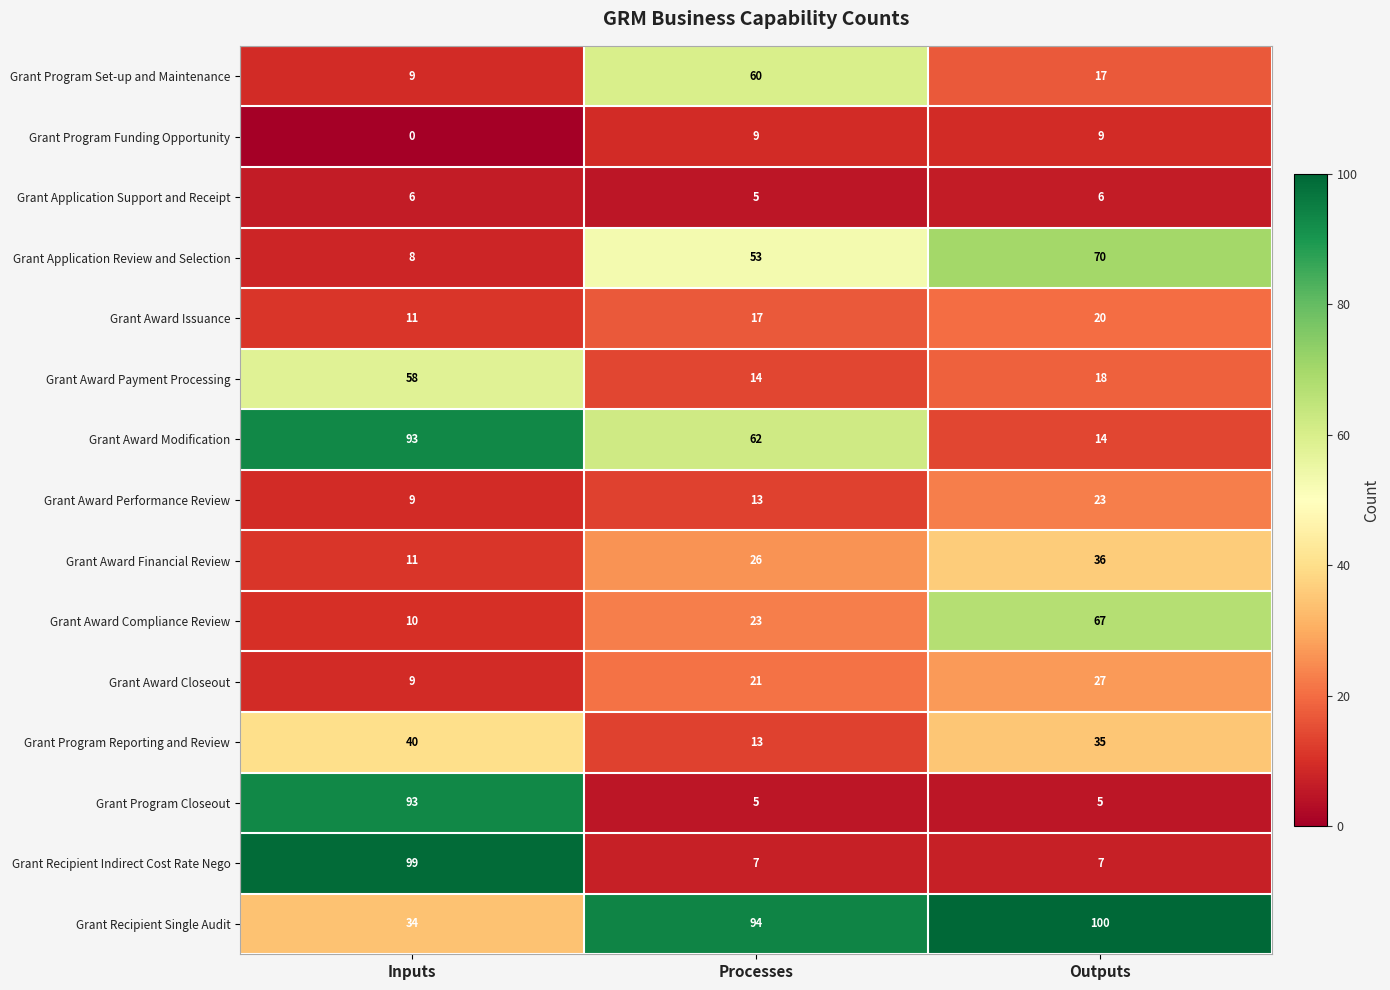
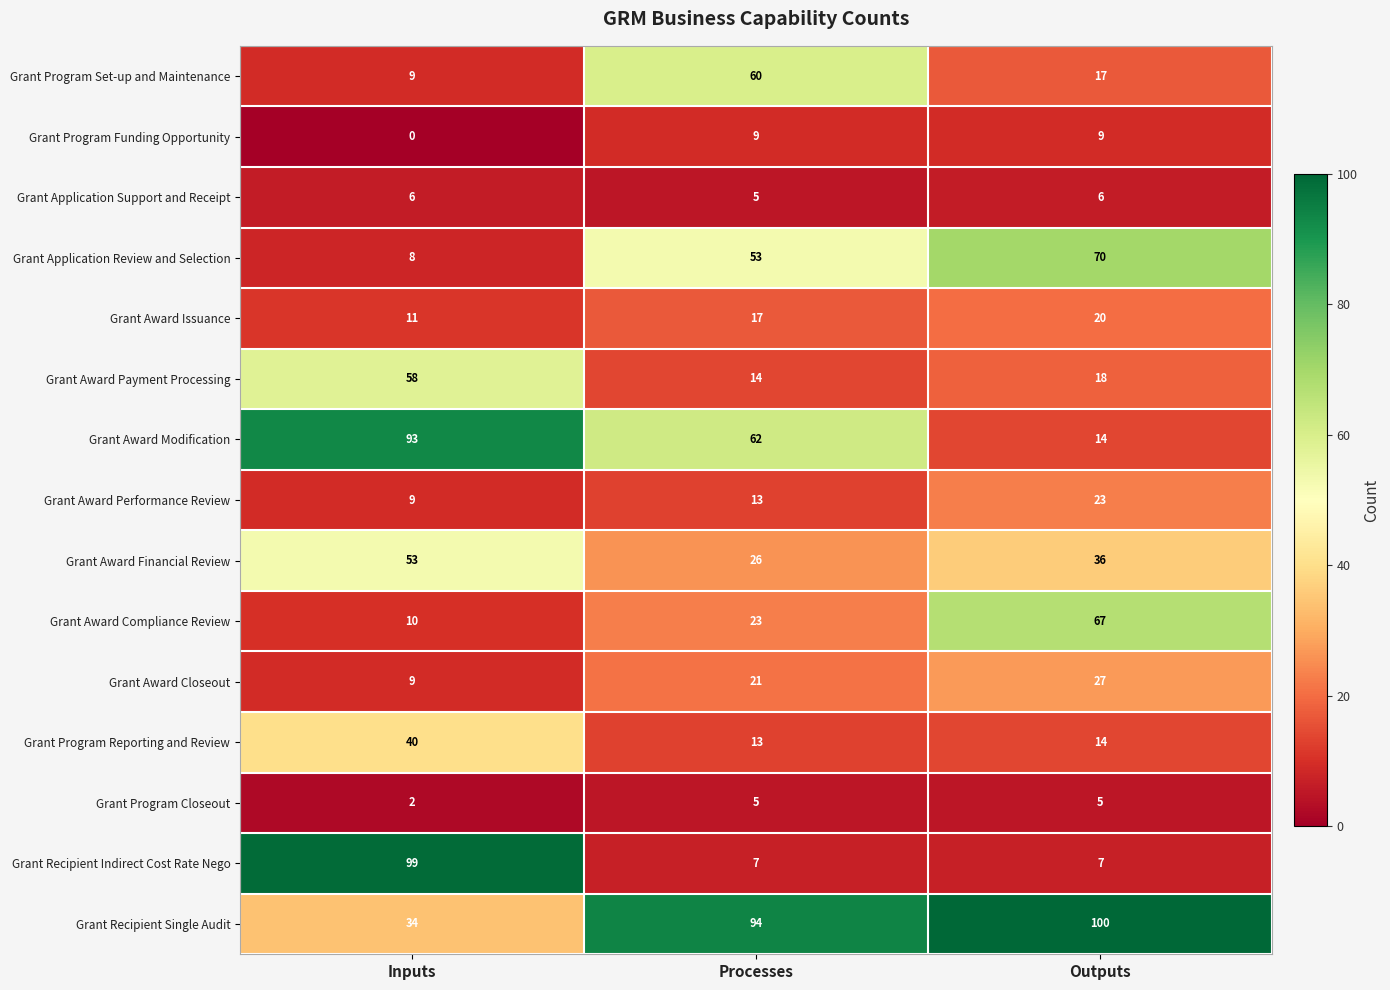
  {
    "Grant Program Set-up and Maintenance": {
      "Inputs": 9,
      "Processes": 60,
      "Outputs": 17
    },
    "Grant Program Funding Opportunity": {
      "Inputs": 0,
      "Processes": 9,
      "Outputs": 9
    },
    "Grant Application Support and Receipt": {
      "Inputs": 6,
      "Processes": 5,
      "Outputs": 6
    },
    "Grant Application Review and Selection": {
      "Inputs": 8,
      "Processes": 53,
      "Outputs": 70
    },
    "Grant Award Issuance": {
      "Inputs": 11,
      "Processes": 17,
      "Outputs": 20
    },
    "Grant Award Payment Processing": {
      "Inputs": 58,
      "Processes": 14,
      "Outputs": 18
    },
    "Grant Award Modification": {
      "Inputs": 93,
      "Processes": 62,
      "Outputs": 14
    },
    "Grant Award Performance Review": {
      "Inputs": 9,
      "Processes": 13,
      "Outputs": 23
    },
    "Grant Award Financial Review": {
-     "Inputs": 11,
+     "Inputs": 53,
      "Processes": 26,
      "Outputs": 36
    },
    "Grant Award Compliance Review": {
      "Inputs": 10,
      "Processes": 23,
      "Outputs": 67
    },
    "Grant Award Closeout": {
      "Inputs": 9,
      "Processes": 21,
      "Outputs": 27
    },
    "Grant Program Reporting and Review": {
      "Inputs": 40,
      "Processes": 13,
-     "Outputs": 35
+     "Outputs": 14
    },
    "Grant Program Closeout": {
-     "Inputs": 93,
+     "Inputs": 2,
      "Processes": 5,
      "Outputs": 5
    },
    "Grant Recipient Indirect Cost Rate Nego": {
      "Inputs": 99,
      "Processes": 7,
      "Outputs": 7
    },
    "Grant Recipient Single Audit": {
      "Inputs": 34,
      "Processes": 94,
      "Outputs": 100
    }
  }
